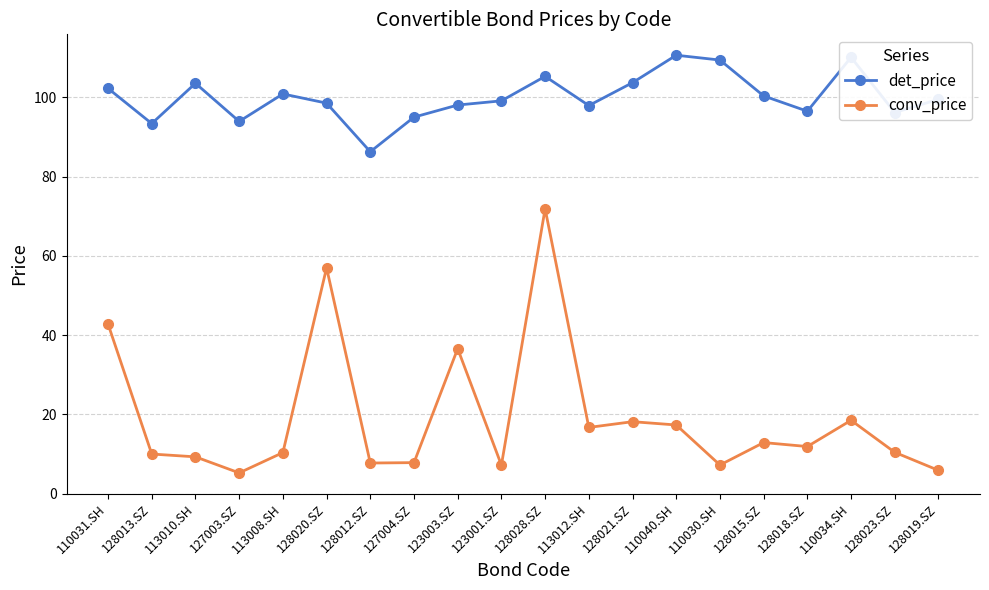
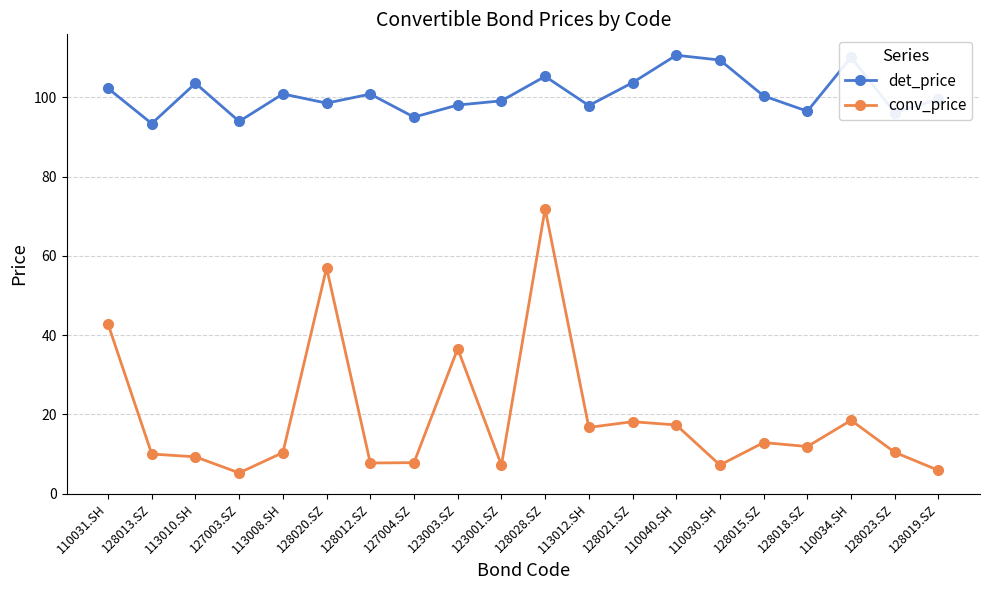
  {
    "det_price": {
      "110031.SH": 102,
      "128013.SZ": 93,
      "113010.SH": 104,
      "127003.SZ": 94,
      "113008.SH": 101,
      "128020.SZ": 99,
-     "128012.SZ": 86,
+     "128012.SZ": 101,
      "127004.SZ": 95,
      "123003.SZ": 98,
      "123001.SZ": 99,
      "128028.SZ": 105,
      "113012.SH": 98,
      "128021.SZ": 104,
      "110040.SH": 111,
      "110030.SH": 109,
      "128015.SZ": 100,
      "128018.SZ": 97
    },
    "conv_price": {
      "110031.SH": 43,
      "128013.SZ": 10,
      "113010.SH": 9,
      "127003.SZ": 5,
      "113008.SH": 10,
      "128020.SZ": 57,
      "128012.SZ": 8,
      "127004.SZ": 8,
      "123003.SZ": 37,
      "123001.SZ": 7,
      "128028.SZ": 72,
      "113012.SH": 17,
      "128021.SZ": 18,
      "110040.SH": 17,
      "110030.SH": 7,
      "128015.SZ": 13,
      "128018.SZ": 12,
      "110034.SH": 19,
      "128023.SZ": 10,
      "128019.SZ": 6
    }
  }
